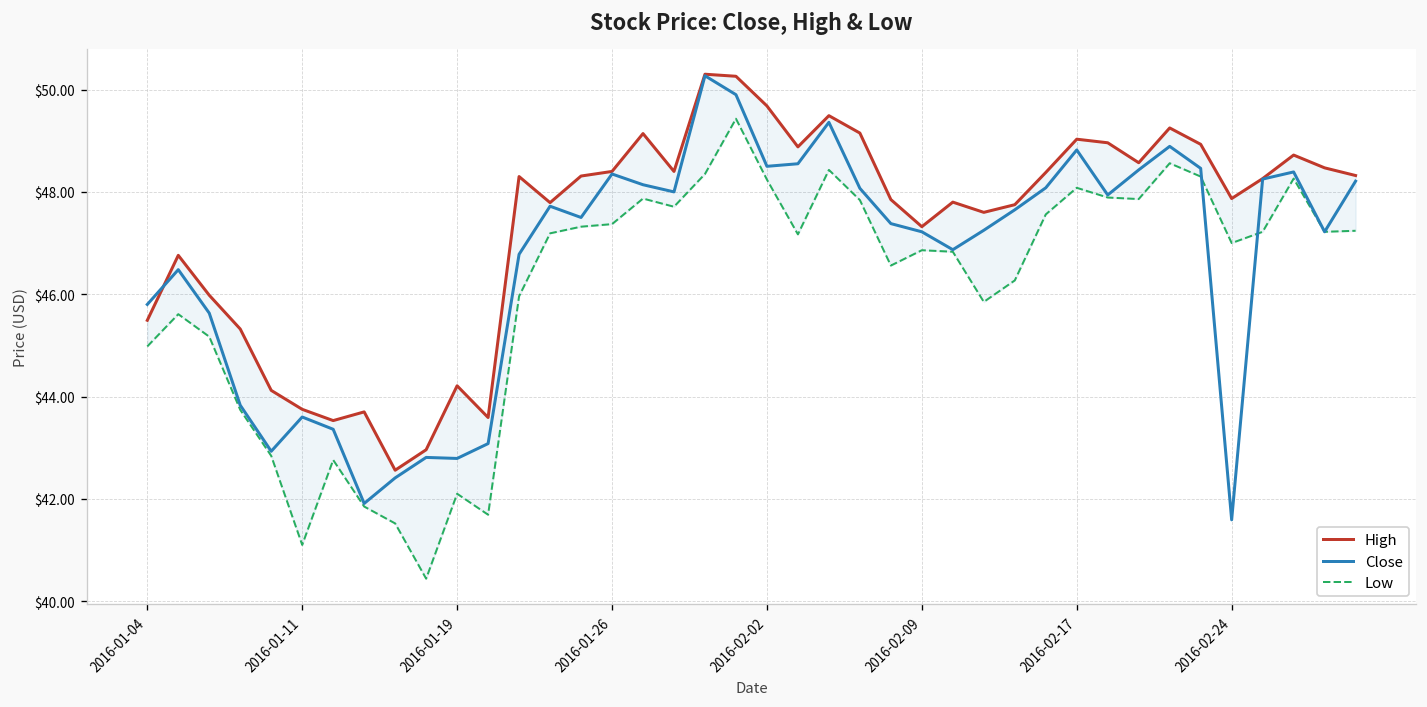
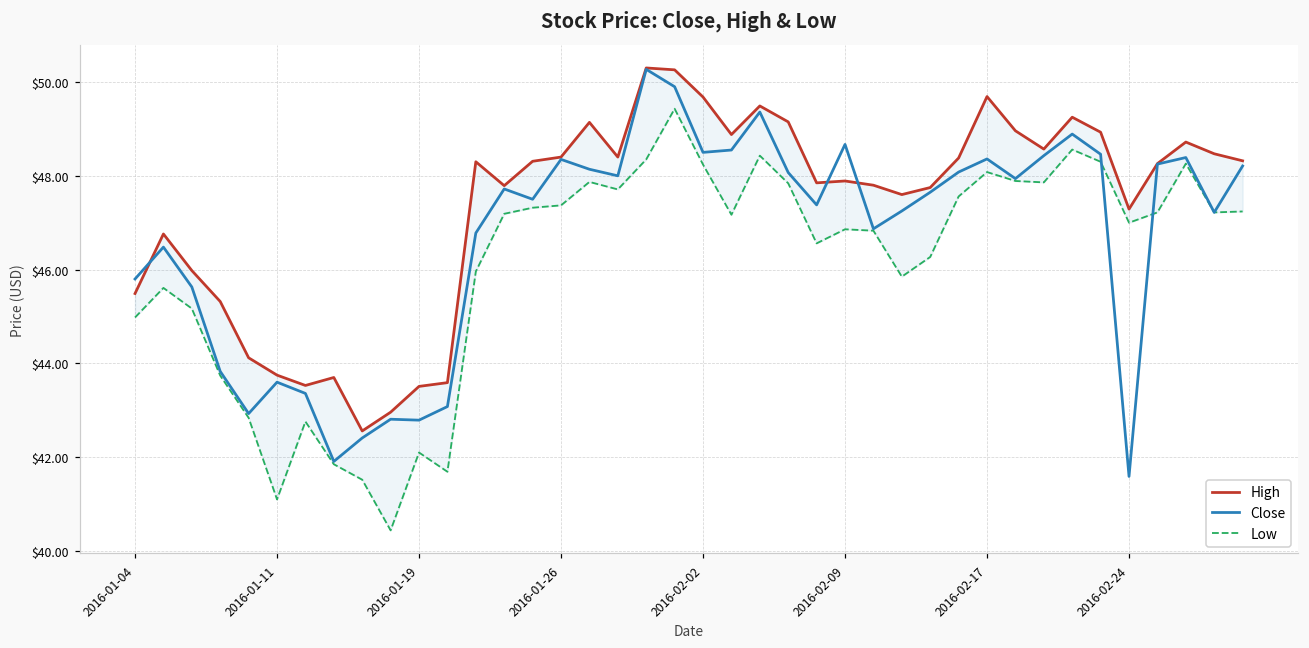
  {
    "High": {
      "2016-01-04": "$45.5",
      "2016-01-11": "$43.8",
-     "2016-01-19": "$44.2",
+     "2016-01-19": "$43.5",
      "2016-02-02": "$49.7",
-     "2016-02-09": "$47.3",
-     "2016-02-17": "$49.0",
-     "2016-02-24": "$47.9"
+     "2016-02-09": "$47.9",
+     "2016-02-17": "$49.7",
+     "2016-02-24": "$47.3"
    },
    "Close": {
      "2016-01-04": "$45.8",
      "2016-01-11": "$43.6",
      "2016-01-19": "$42.8",
      "2016-02-02": "$48.5",
-     "2016-02-09": "$47.2",
-     "2016-02-17": "$48.8",
+     "2016-02-09": "$48.7",
+     "2016-02-17": "$48.4",
      "2016-02-24": "$41.6"
    },
    "Low": {
      "2016-01-04": "$45.0",
      "2016-01-11": "$41.1",
      "2016-01-19": "$42.1",
      "2016-01-26": "$47.4",
      "2016-02-02": "$48.2",
      "2016-02-09": "$46.9",
      "2016-02-17": "$48.1",
      "2016-02-24": "$47.0"
    }
  }
